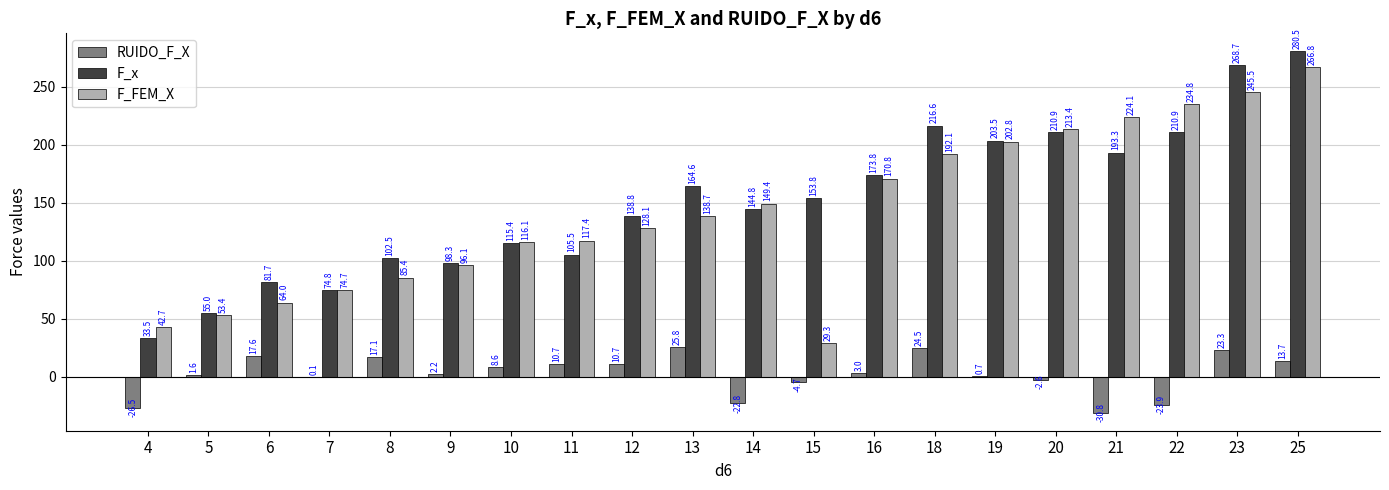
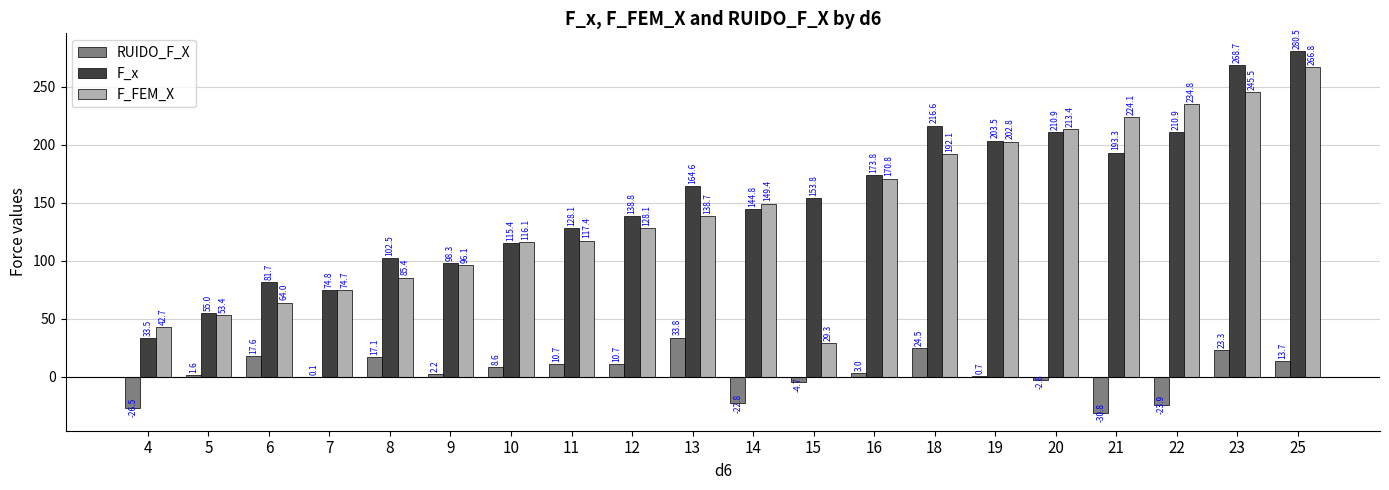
  {
    "RUIDO_F_X": {
      "4": -26.5,
      "5": 1.6,
      "6": 17.6,
      "7": 0.1,
      "8": 17.1,
      "9": 2.2,
      "10": 8.6,
      "11": 10.7,
      "12": 10.7,
-     "13": 25.8,
+     "13": 33.8,
      "14": -22.8,
      "15": -4.7,
      "16": 3.0,
      "18": 24.5,
      "19": 0.7,
      "20": -2.6,
      "21": -30.8,
      "22": -23.9,
      "23": 23.3,
      "25": 13.7
    },
    "F_x": {
      "4": 33.5,
      "5": 55.0,
      "6": 81.7,
      "7": 74.8,
      "8": 102.5,
      "9": 98.3,
      "10": 115.4,
-     "11": 105.5,
+     "11": 128.1,
      "12": 138.8,
      "13": 164.6,
      "14": 144.8,
      "15": 153.8,
      "16": 173.8,
      "18": 216.6,
      "19": 203.5,
      "20": 210.9,
      "21": 193.3,
      "22": 210.9,
      "23": 268.7,
      "25": 280.5
    },
    "F_FEM_X": {
      "4": 42.7,
      "5": 53.4,
      "6": 64.0,
      "7": 74.7,
      "8": 85.4,
      "9": 96.1,
      "10": 116.1,
      "11": 117.4,
      "12": 128.1,
      "13": 138.7,
      "14": 149.4,
      "15": 29.3,
      "16": 170.8,
      "18": 192.1,
      "19": 202.8,
      "20": 213.4,
      "21": 224.1,
      "22": 234.8,
      "23": 245.5,
      "25": 266.8
    }
  }
